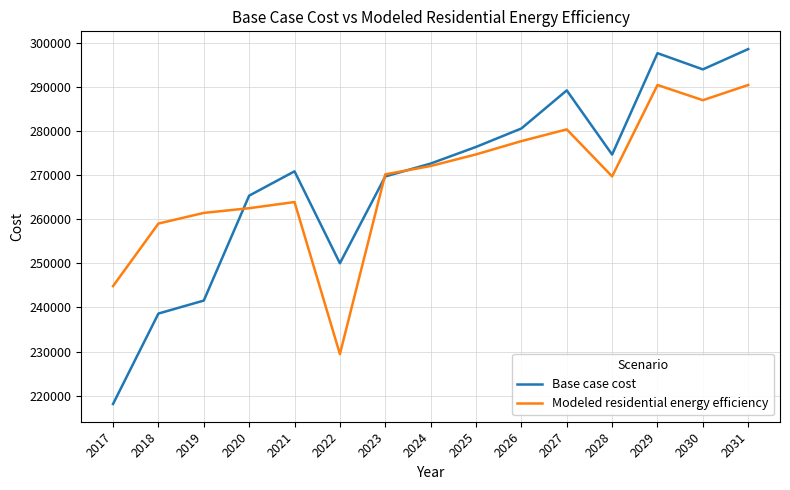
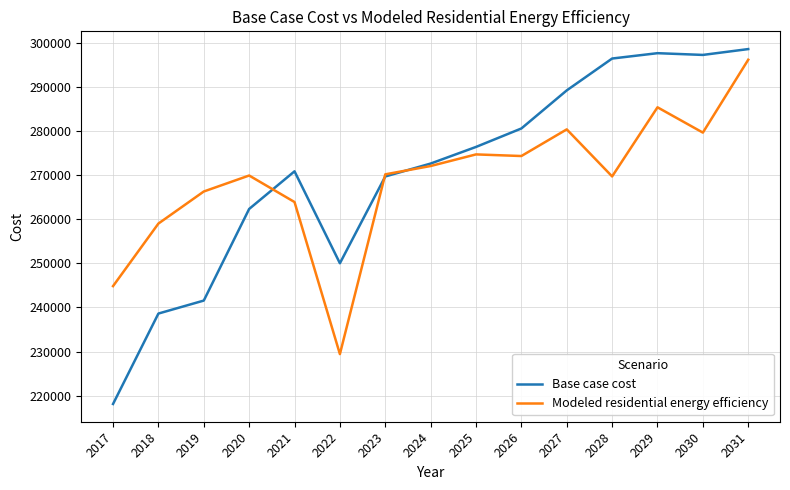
  {
    "Base case cost": {
      "2017": 218000,
      "2018": 239000,
      "2019": 242000,
-     "2020": 265000,
+     "2020": 262000,
      "2021": 271000,
      "2022": 250000,
      "2025": 276000,
      "2026": 281000,
      "2027": 289000,
-     "2028": 275000,
+     "2028": 296000,
      "2029": 298000,
-     "2030": 294000,
+     "2030": 297000,
      "2031": 299000
    },
    "Modeled residential energy efficiency": {
      "2017": 245000,
      "2018": 259000,
-     "2019": 261000,
-     "2020": 262000,
+     "2019": 266000,
+     "2020": 270000,
      "2021": 264000,
      "2022": 229000,
      "2025": 275000,
-     "2026": 278000,
+     "2026": 274000,
      "2027": 280000,
      "2028": 270000,
-     "2029": 290000,
-     "2030": 287000,
-     "2031": 290000
+     "2029": 285000,
+     "2030": 280000,
+     "2031": 296000
    }
  }
